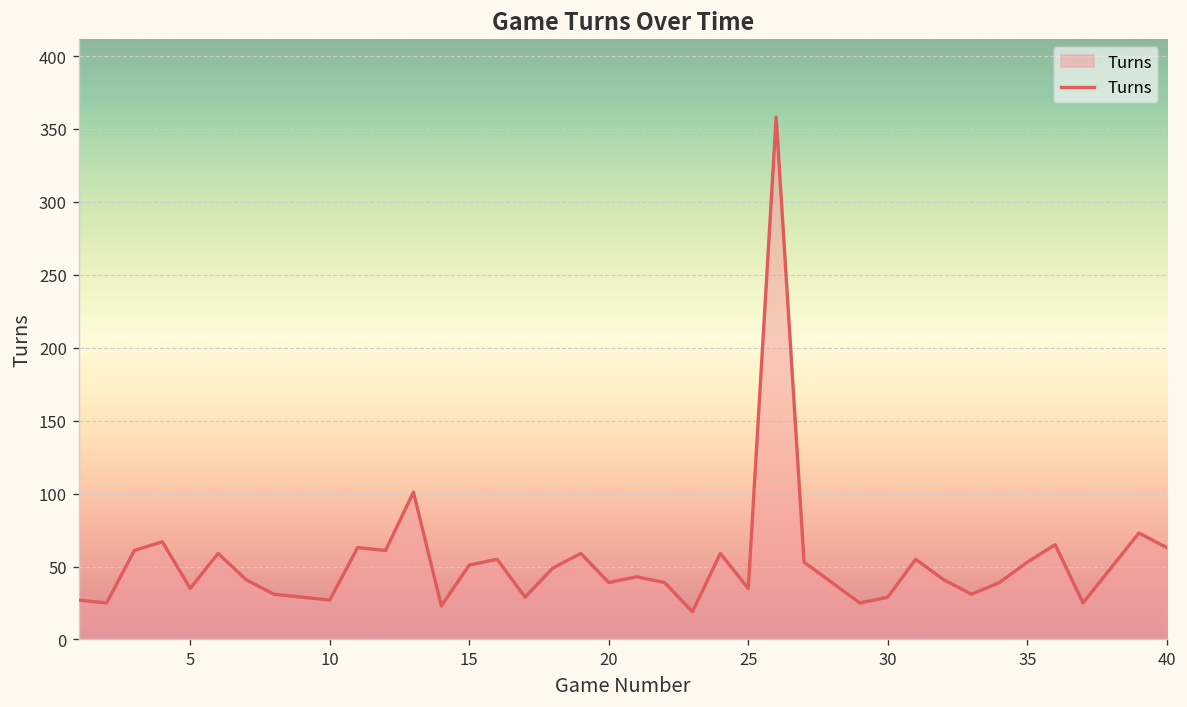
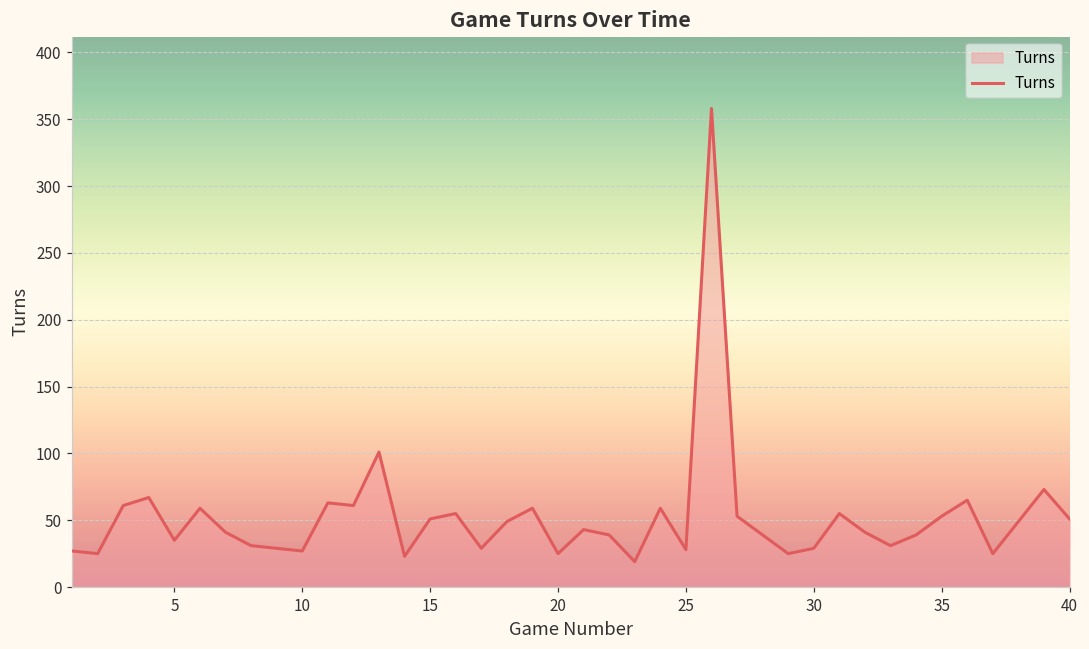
  {
    "5": 35,
    "10": 27,
    "15": 51,
-   "20": 39,
-   "25": 35,
+   "20": 25,
+   "25": 28,
    "30": 29,
    "35": 53,
-   "40": 63
+   "40": 51
  }
